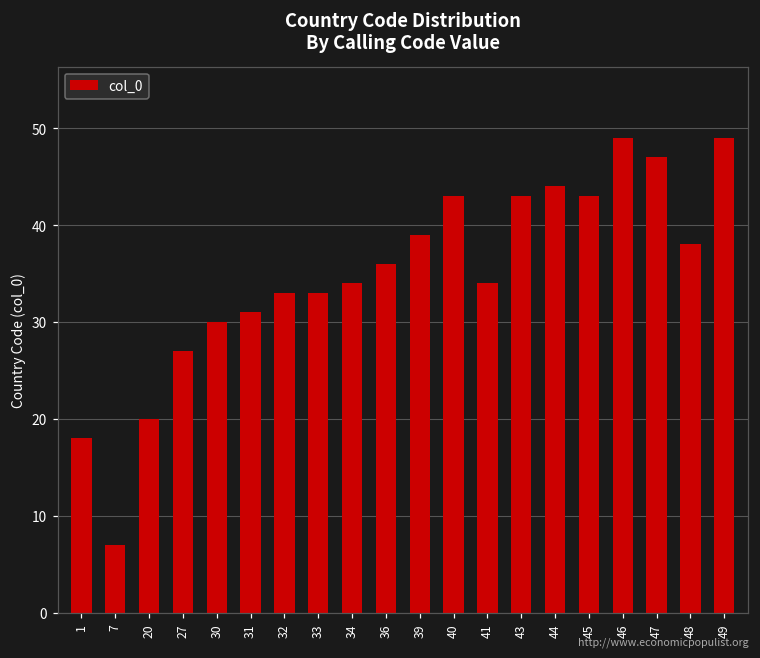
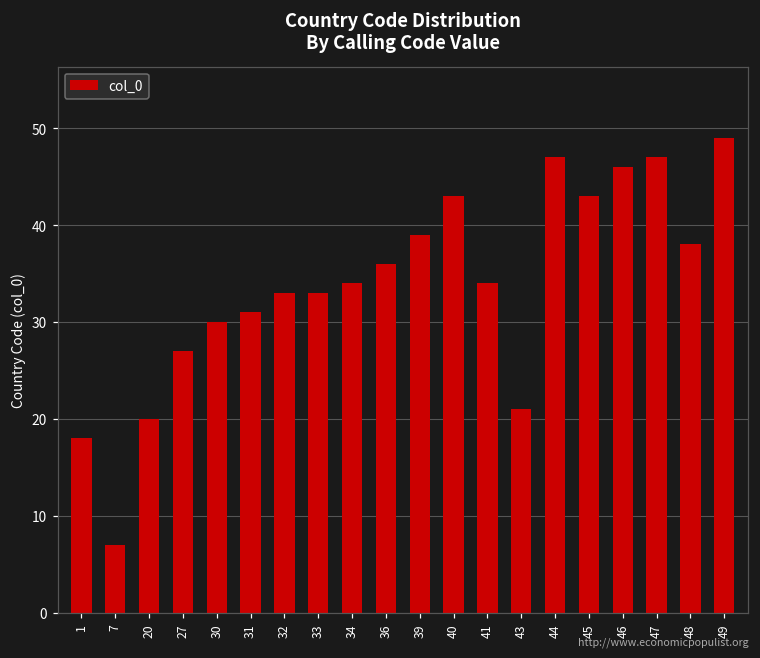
  {
    "1": 18,
    "7": 7,
    "20": 20,
    "27": 27,
    "30": 30,
    "31": 31,
    "32": 33,
    "33": 33,
    "34": 34,
    "36": 36,
    "39": 39,
    "40": 43,
    "41": 34,
-   "43": 43,
-   "44": 44,
+   "43": 21,
+   "44": 47,
    "45": 43,
-   "46": 49,
+   "46": 46,
    "47": 47,
    "48": 38,
    "49": 49
  }
